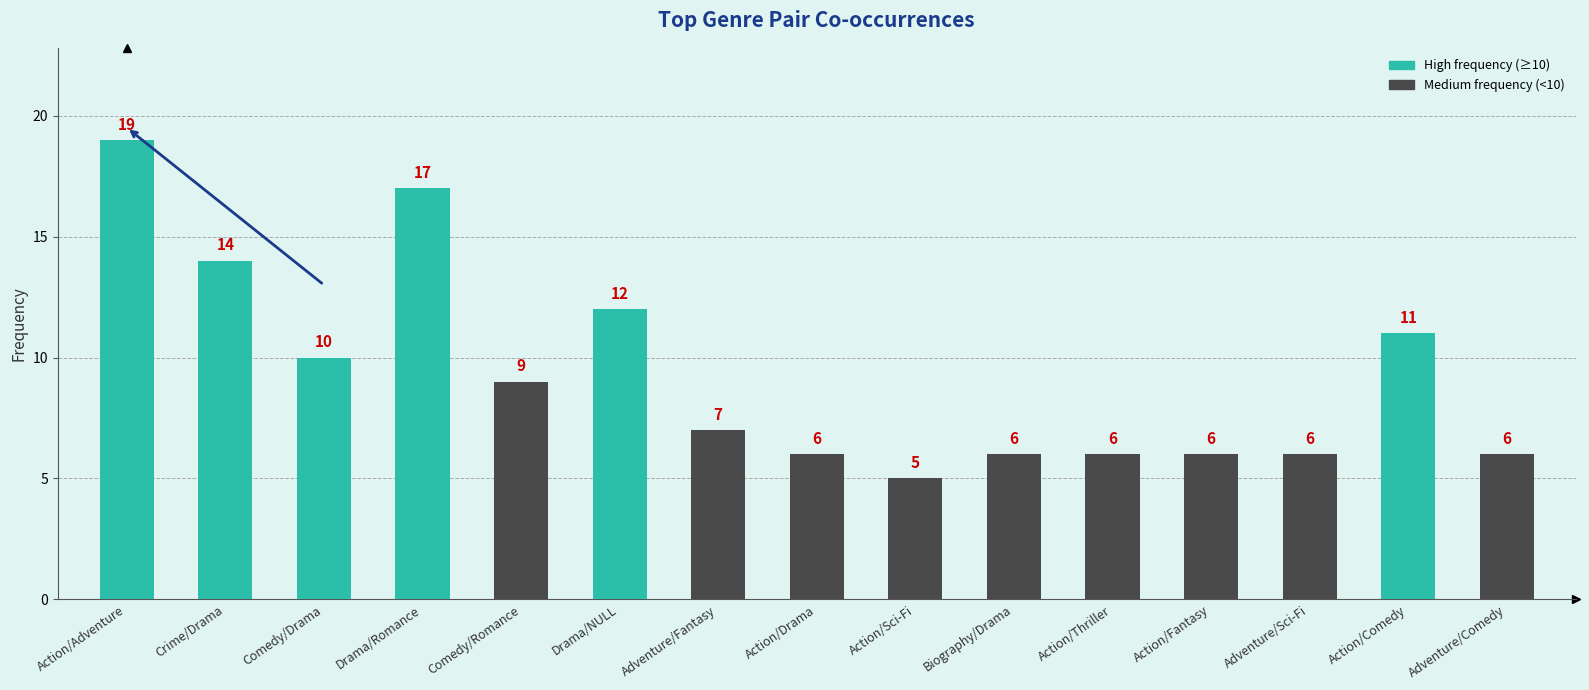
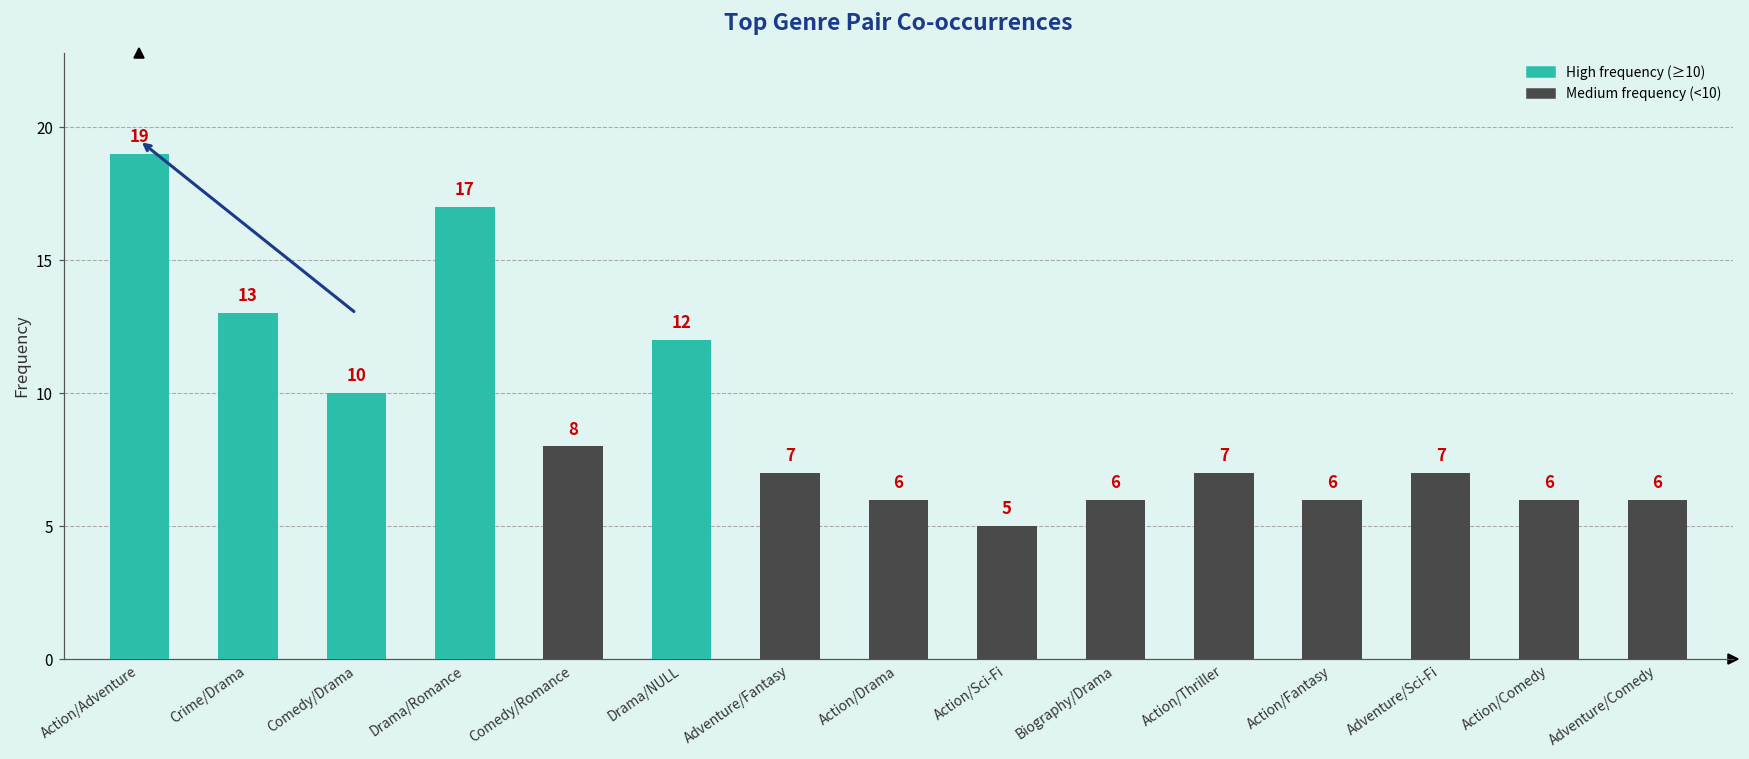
  {
    "Action/Adventure": 19,
-   "Crime/Drama": 14,
+   "Crime/Drama": 13,
    "Comedy/Drama": 10,
    "Drama/Romance": 17,
-   "Comedy/Romance": 9,
+   "Comedy/Romance": 8,
    "Drama/NULL": 12,
    "Adventure/Fantasy": 7,
    "Action/Drama": 6,
    "Action/Sci-Fi": 5,
    "Biography/Drama": 6,
-   "Action/Thriller": 6,
+   "Action/Thriller": 7,
    "Action/Fantasy": 6,
-   "Adventure/Sci-Fi": 6,
-   "Action/Comedy": 11,
+   "Adventure/Sci-Fi": 7,
+   "Action/Comedy": 6,
    "Adventure/Comedy": 6
  }
